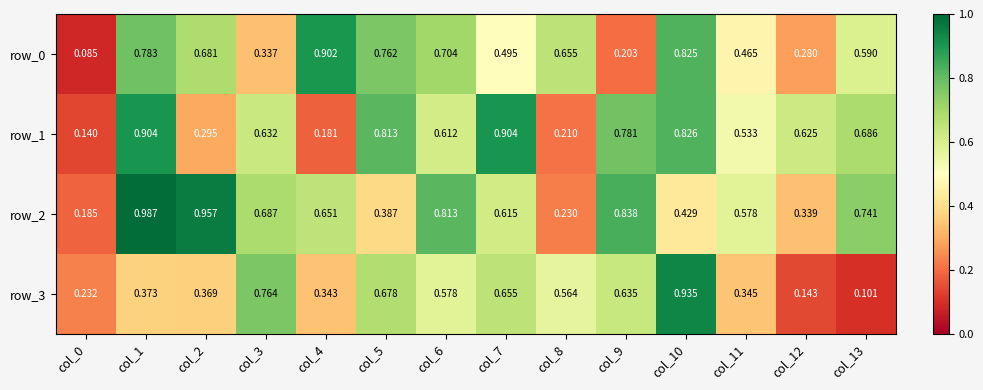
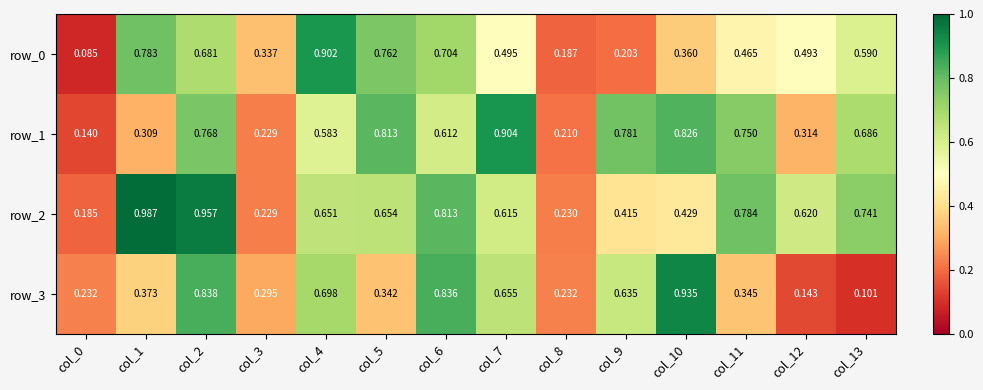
  {
    "row_0": {
      "col_0": 0.085,
      "col_1": 0.783,
      "col_2": 0.681,
      "col_3": 0.337,
      "col_4": 0.902,
      "col_5": 0.762,
      "col_6": 0.704,
      "col_7": 0.495,
-     "col_8": 0.655,
+     "col_8": 0.187,
      "col_9": 0.203,
-     "col_10": 0.825,
+     "col_10": 0.360,
      "col_11": 0.465,
-     "col_12": 0.280,
+     "col_12": 0.493,
      "col_13": 0.590
    },
    "row_1": {
      "col_0": 0.140,
-     "col_1": 0.904,
-     "col_2": 0.295,
-     "col_3": 0.632,
-     "col_4": 0.181,
+     "col_1": 0.309,
+     "col_2": 0.768,
+     "col_3": 0.229,
+     "col_4": 0.583,
      "col_5": 0.813,
      "col_6": 0.612,
      "col_7": 0.904,
      "col_8": 0.210,
      "col_9": 0.781,
      "col_10": 0.826,
-     "col_11": 0.533,
-     "col_12": 0.625,
+     "col_11": 0.750,
+     "col_12": 0.314,
      "col_13": 0.686
    },
    "row_2": {
      "col_0": 0.185,
      "col_1": 0.987,
      "col_2": 0.957,
-     "col_3": 0.687,
+     "col_3": 0.229,
      "col_4": 0.651,
-     "col_5": 0.387,
+     "col_5": 0.654,
      "col_6": 0.813,
      "col_7": 0.615,
      "col_8": 0.230,
-     "col_9": 0.838,
+     "col_9": 0.415,
      "col_10": 0.429,
-     "col_11": 0.578,
-     "col_12": 0.339,
+     "col_11": 0.784,
+     "col_12": 0.620,
      "col_13": 0.741
    },
    "row_3": {
      "col_0": 0.232,
      "col_1": 0.373,
-     "col_2": 0.369,
-     "col_3": 0.764,
-     "col_4": 0.343,
-     "col_5": 0.678,
-     "col_6": 0.578,
+     "col_2": 0.838,
+     "col_3": 0.295,
+     "col_4": 0.698,
+     "col_5": 0.342,
+     "col_6": 0.836,
      "col_7": 0.655,
-     "col_8": 0.564,
+     "col_8": 0.232,
      "col_9": 0.635,
      "col_10": 0.935,
      "col_11": 0.345,
      "col_12": 0.143,
      "col_13": 0.101
    }
  }
